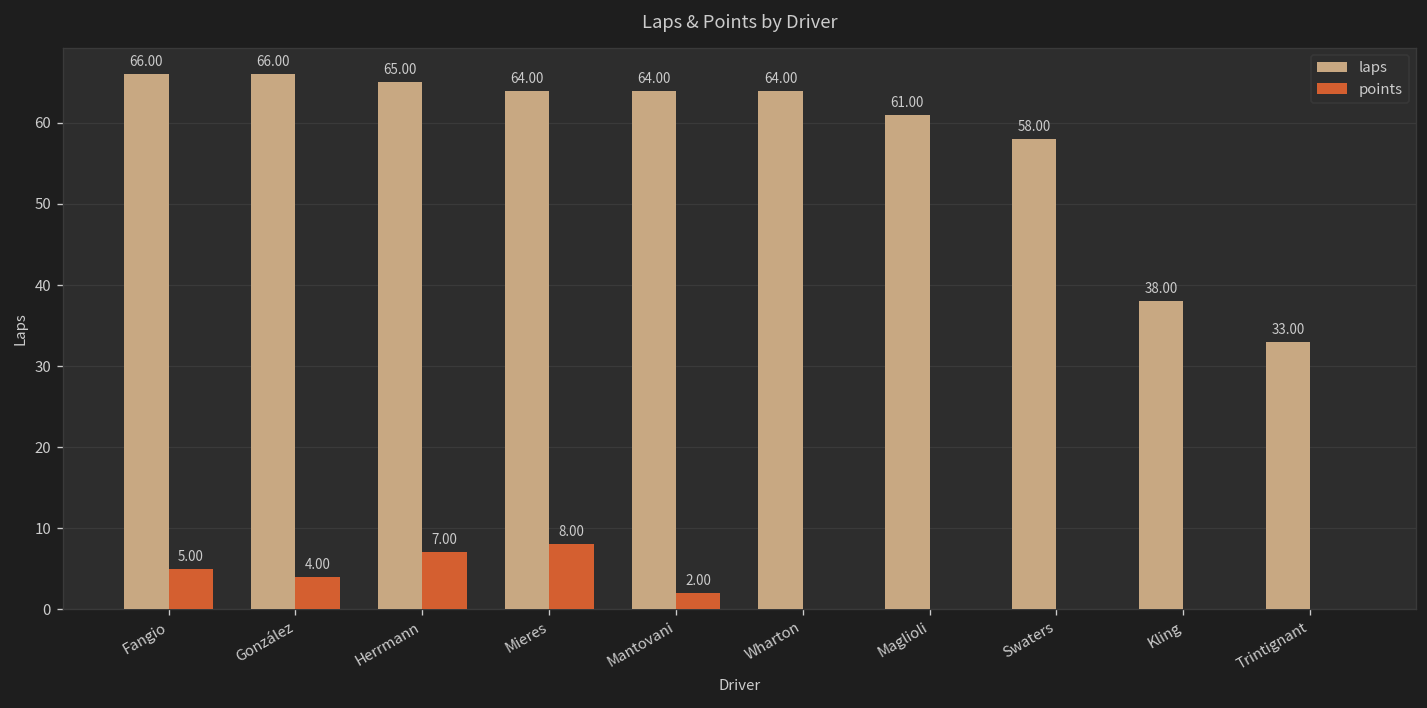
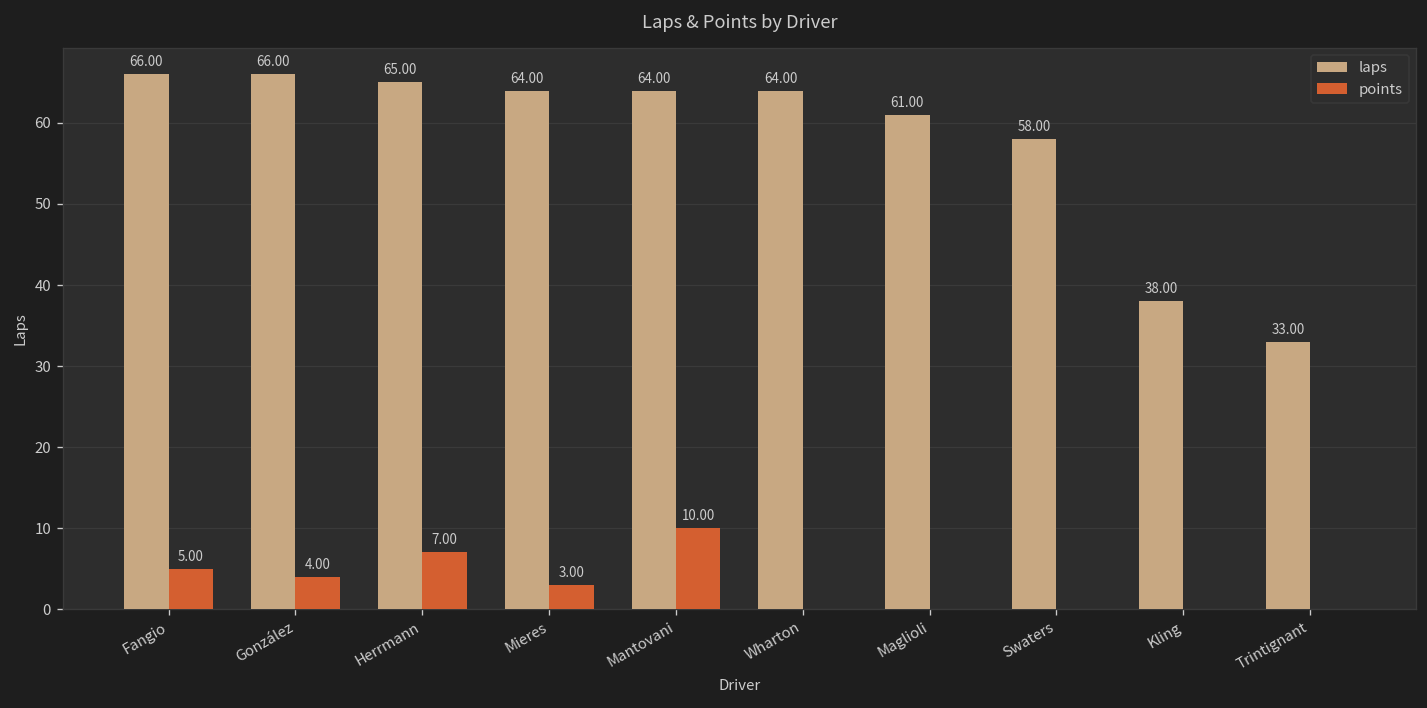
  {
    "laps": {
      "Fangio": 66.00,
      "González": 66.00,
      "Herrmann": 65.00,
      "Mieres": 64.00,
      "Mantovani": 64.00,
      "Wharton": 64.00,
      "Maglioli": 61.00,
      "Swaters": 58.00,
      "Kling": 38.00,
      "Trintignant": 33.00
    },
    "points": {
      "Fangio": 5.00,
      "González": 4.00,
      "Herrmann": 7.00,
-     "Mieres": 8.00,
-     "Mantovani": 2.00
+     "Mieres": 3.00,
+     "Mantovani": 10.00
    }
  }
